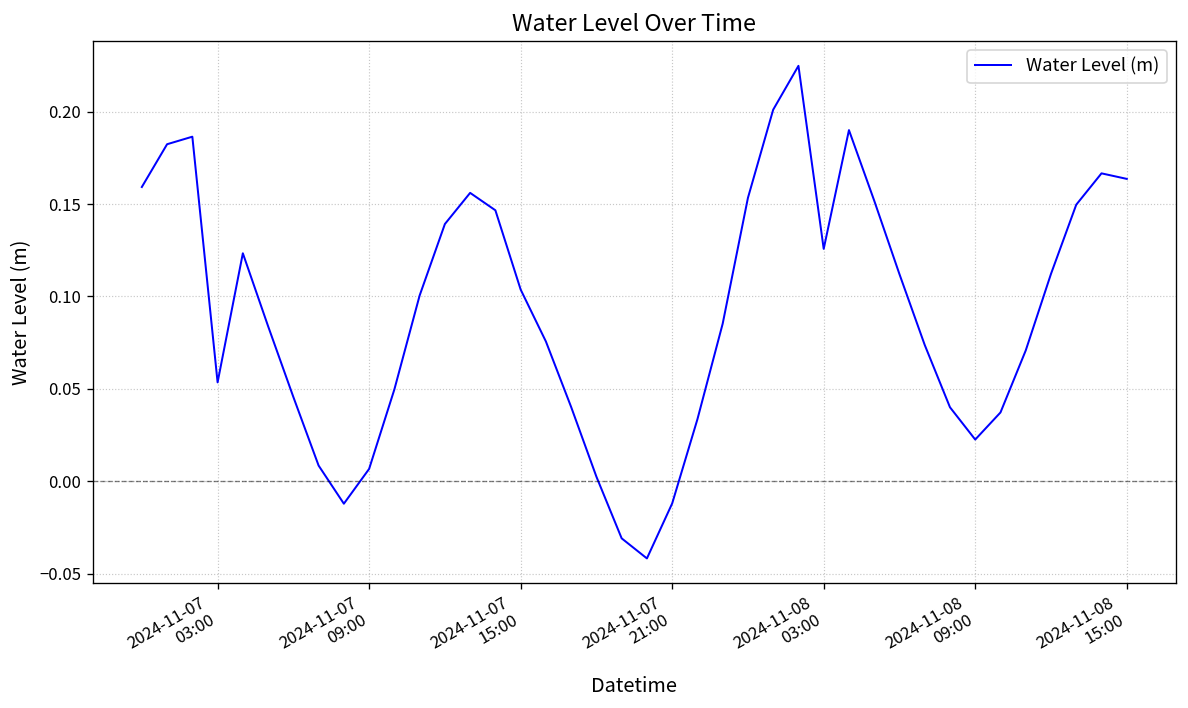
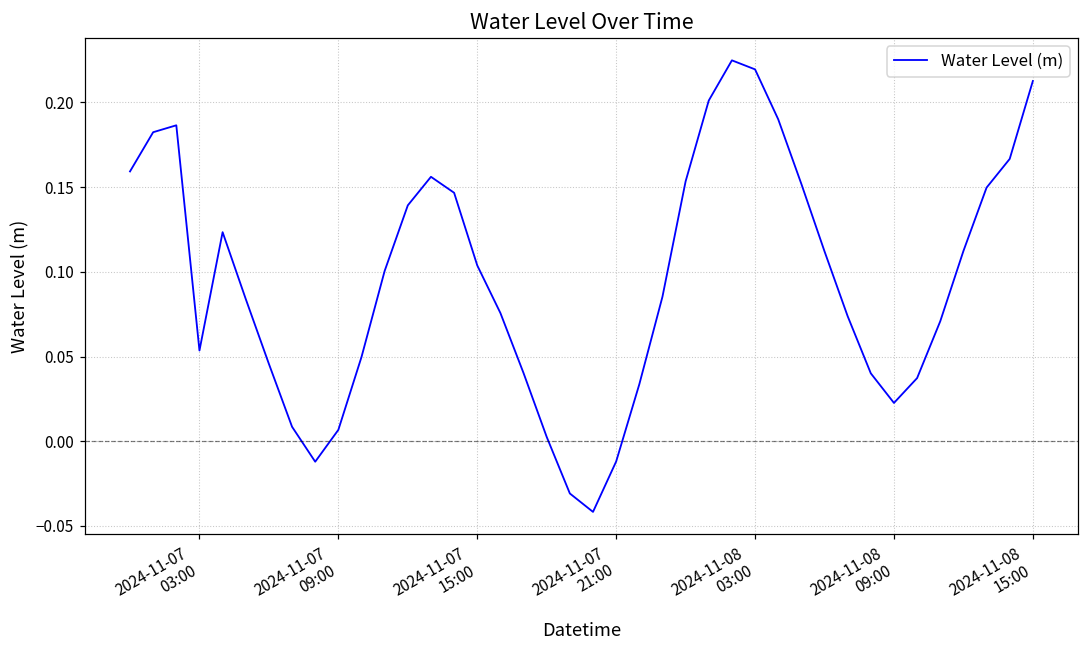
  {
    "2024-11-07 03:00": 0.054,
    "2024-11-07 09:00": 0.007,
    "2024-11-07 15:00": 0.104,
    "2024-11-07 21:00": -0.012,
-   "2024-11-08 03:00": 0.126,
+   "2024-11-08 03:00": 0.219,
    "2024-11-08 09:00": 0.023,
-   "2024-11-08 15:00": 0.164
+   "2024-11-08 15:00": 0.213
  }
